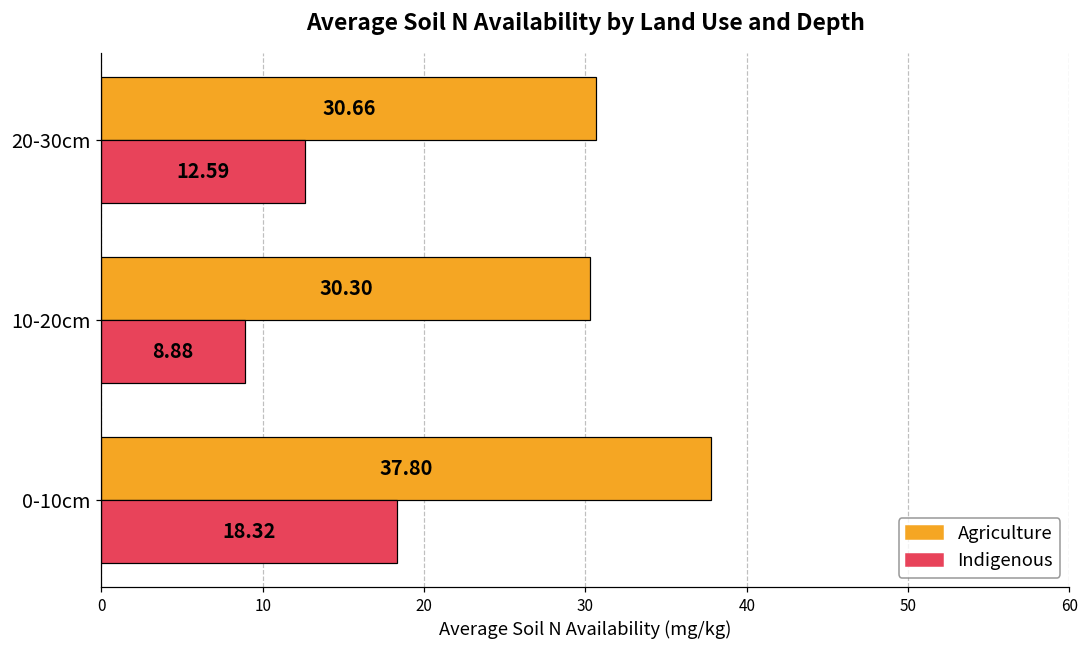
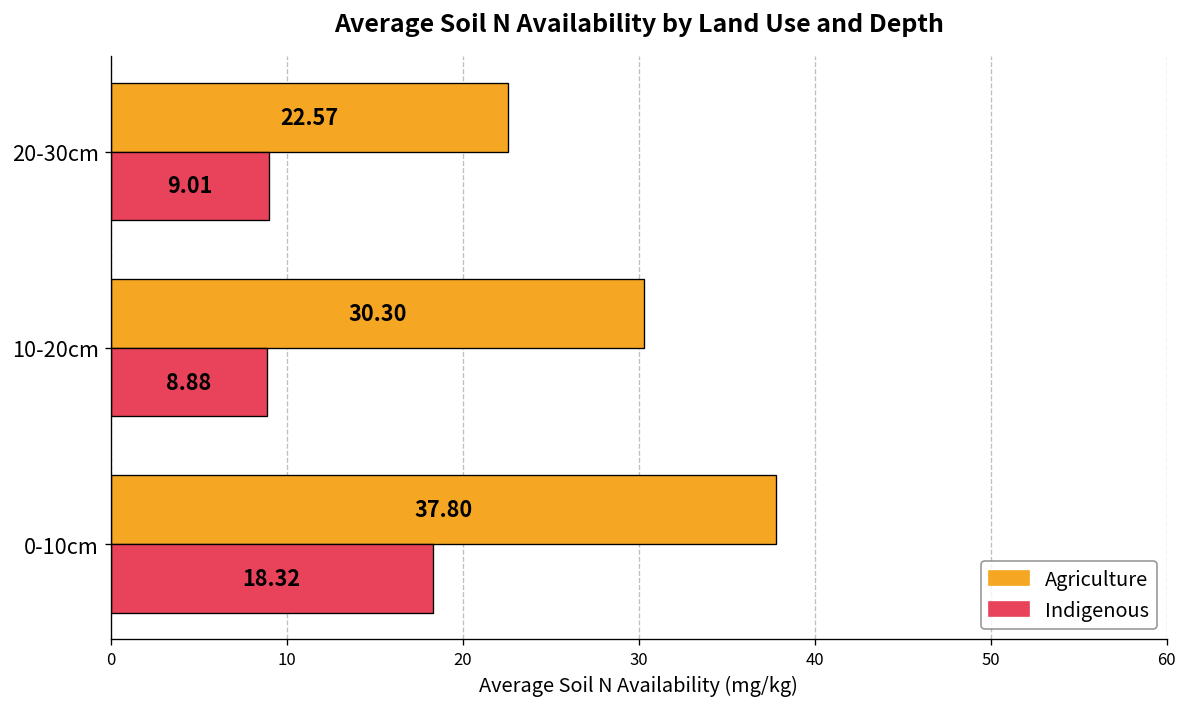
  {
    "Agriculture": {
-     "20-30cm": 30.66,
+     "20-30cm": 22.57,
      "10-20cm": 30.30,
      "0-10cm": 37.80
    },
    "Indigenous": {
-     "20-30cm": 12.59,
+     "20-30cm": 9.01,
      "10-20cm": 8.88,
      "0-10cm": 18.32
    }
  }
